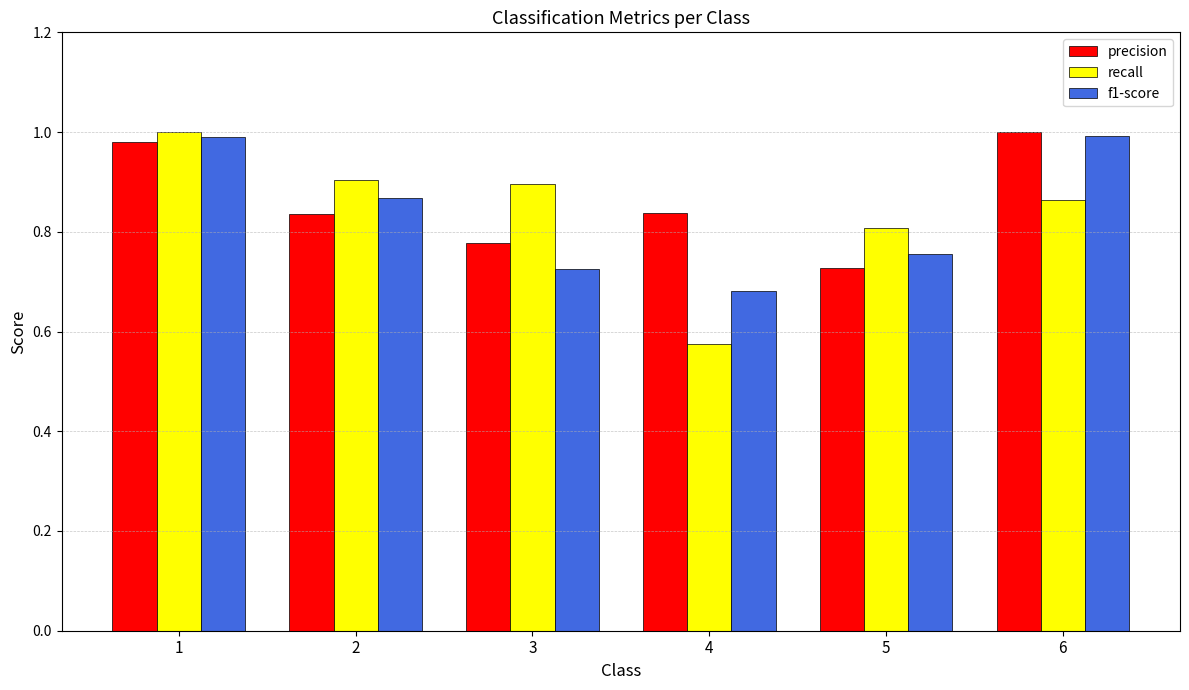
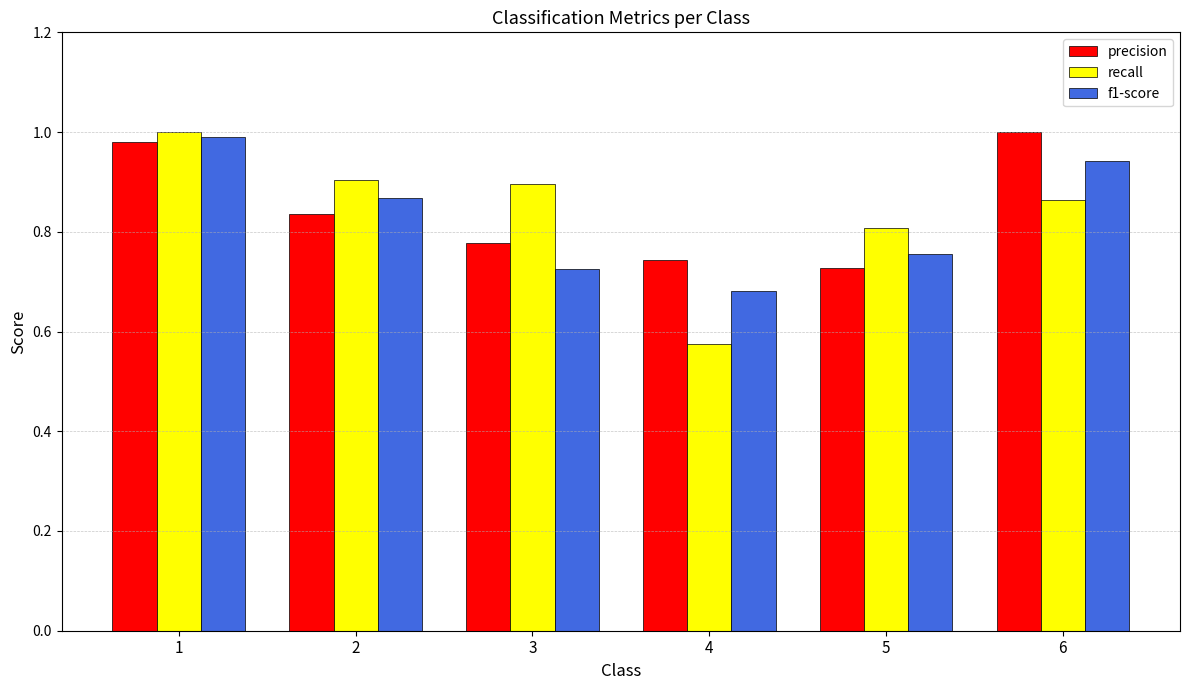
  {
    "precision": {
      "1": 0.98,
      "2": 0.84,
      "3": 0.78,
-     "4": 0.84,
+     "4": 0.74,
      "5": 0.73,
      "6": 1.00
    },
    "recall": {
      "1": 1.00,
      "2": 0.90,
      "3": 0.90,
      "4": 0.57,
      "5": 0.81,
      "6": 0.86
    },
    "f1-score": {
      "1": 0.99,
      "2": 0.87,
      "3": 0.72,
      "4": 0.68,
      "5": 0.75,
-     "6": 0.99
+     "6": 0.94
    }
  }
